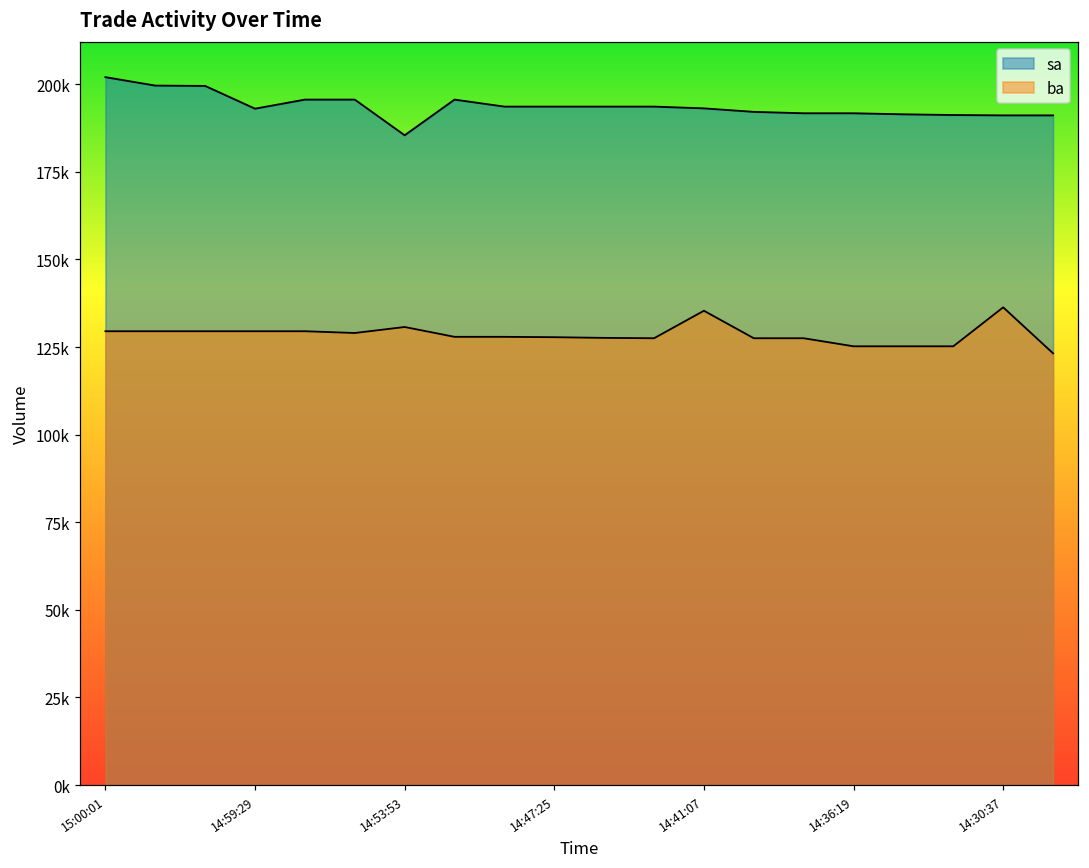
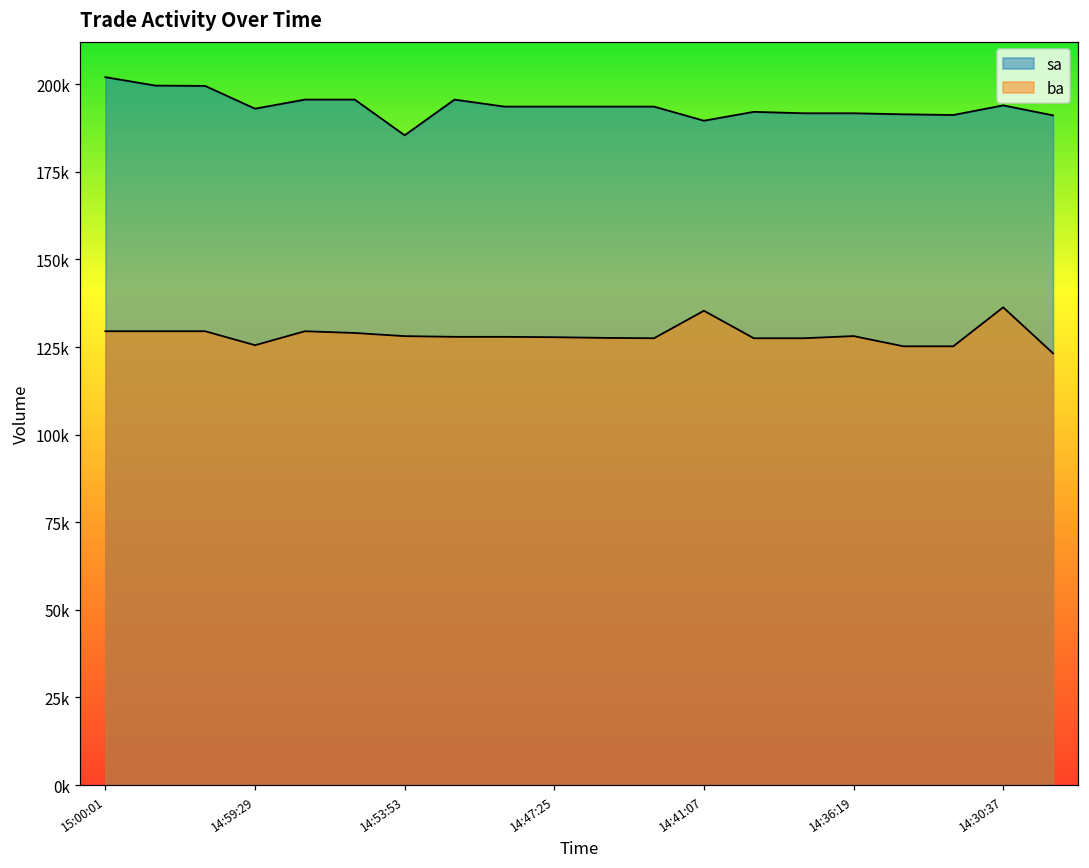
  {
    "sa": {
      "15:00:01": 202000,
      "14:59:29": 193000,
      "14:53:53": 185000,
      "14:47:25": 194000,
-     "14:41:07": 193000,
+     "14:41:07": 190000,
      "14:36:19": 192000,
-     "14:30:37": 191000
+     "14:30:37": 194000
    },
    "ba": {
      "15:00:01": 130000,
-     "14:59:29": 130000,
-     "14:53:53": 131000,
+     "14:59:29": 126000,
+     "14:53:53": 128000,
      "14:47:25": 128000,
      "14:41:07": 135000,
-     "14:36:19": 125000,
+     "14:36:19": 128000,
      "14:30:37": 136000
    }
  }
